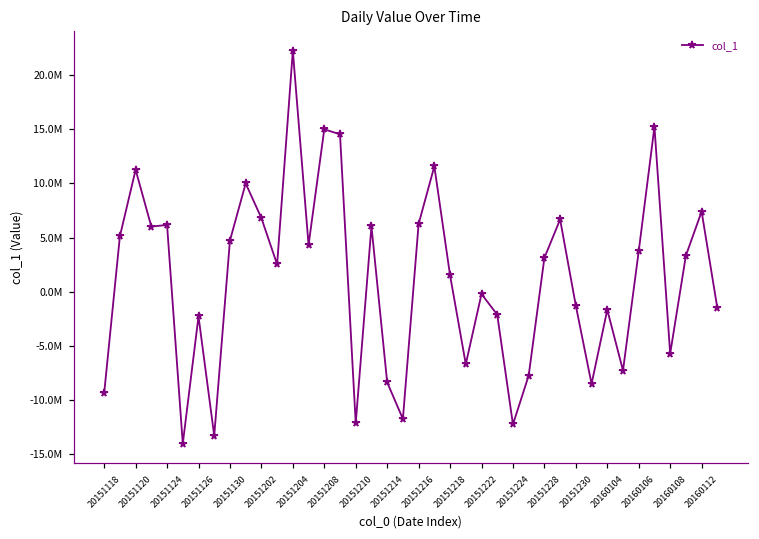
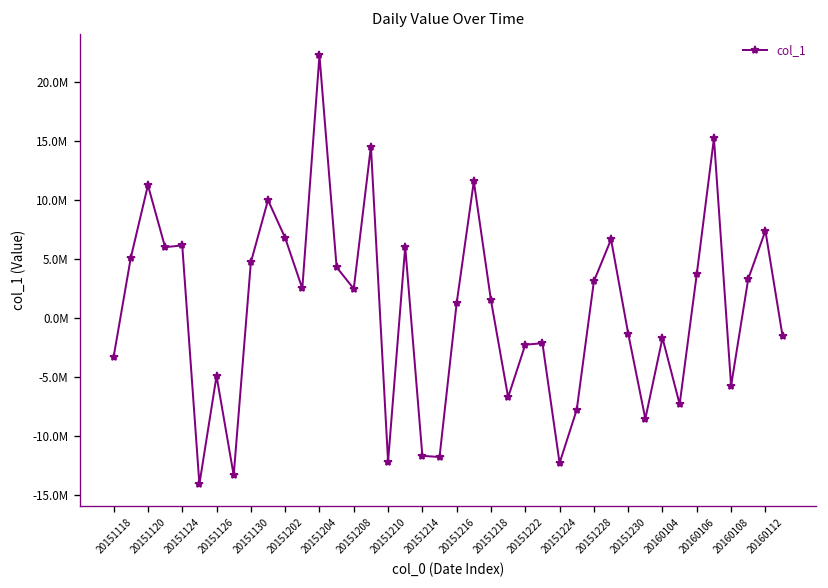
  {
-   "20151118": -9000000,
+   "20151118": -3000000,
    "20151120": 11000000,
    "20151124": 6000000,
-   "20151126": -2000000,
+   "20151126": -5000000,
    "20151130": 5000000,
    "20151202": 7000000,
    "20151204": 22000000,
-   "20151208": 15000000,
+   "20151208": 2000000,
    "20151210": -12000000,
-   "20151214": -8000000,
-   "20151216": 6000000,
+   "20151214": -12000000,
+   "20151216": 1000000,
    "20151218": 2000000,
-   "20151222": 0,
+   "20151222": -2000000,
    "20151224": -12000000,
    "20151228": 3000000,
    "20151230": -1000000,
    "20160104": -2000000,
    "20160106": 4000000,
    "20160108": -6000000,
    "20160112": 7000000
  }
